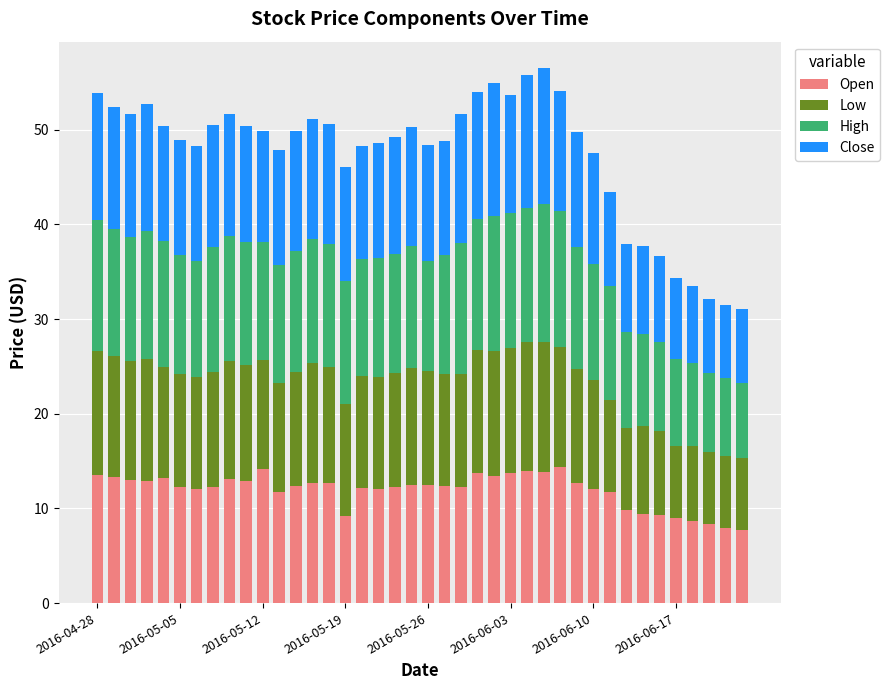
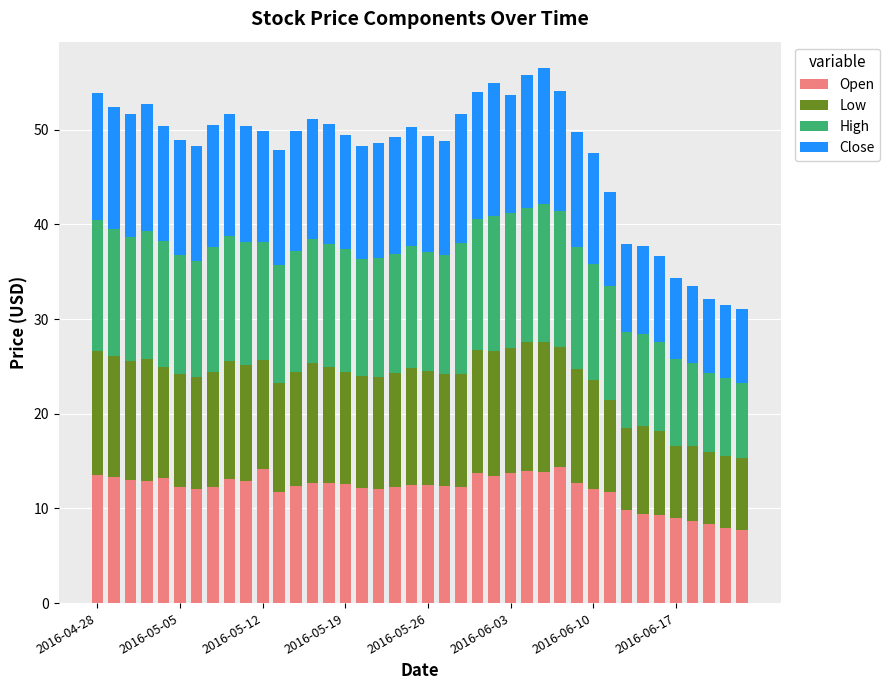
  {
    "Open": {
      "2016-04-28": 14,
      "2016-05-05": 12,
      "2016-05-12": 14,
-     "2016-05-19": 9,
+     "2016-05-19": 13,
      "2016-05-26": 12,
      "2016-06-03": 14,
      "2016-06-10": 12,
      "2016-06-17": 9
    },
    "Low": {
      "2016-04-28": 13,
      "2016-05-05": 12,
      "2016-05-12": 12,
      "2016-05-19": 12,
      "2016-05-26": 12,
      "2016-06-03": 13,
      "2016-06-10": 12,
      "2016-06-17": 8
    },
    "High": {
      "2016-04-28": 14,
      "2016-05-05": 13,
      "2016-05-12": 12,
      "2016-05-19": 13,
-     "2016-05-26": 12,
+     "2016-05-26": 13,
      "2016-06-03": 14,
      "2016-06-10": 12,
      "2016-06-17": 9
    },
    "Close": {
      "2016-04-28": 13,
      "2016-05-05": 12,
      "2016-05-12": 12,
      "2016-05-19": 12,
      "2016-05-26": 12,
      "2016-06-03": 13,
      "2016-06-10": 12,
      "2016-06-17": 9
    }
  }
